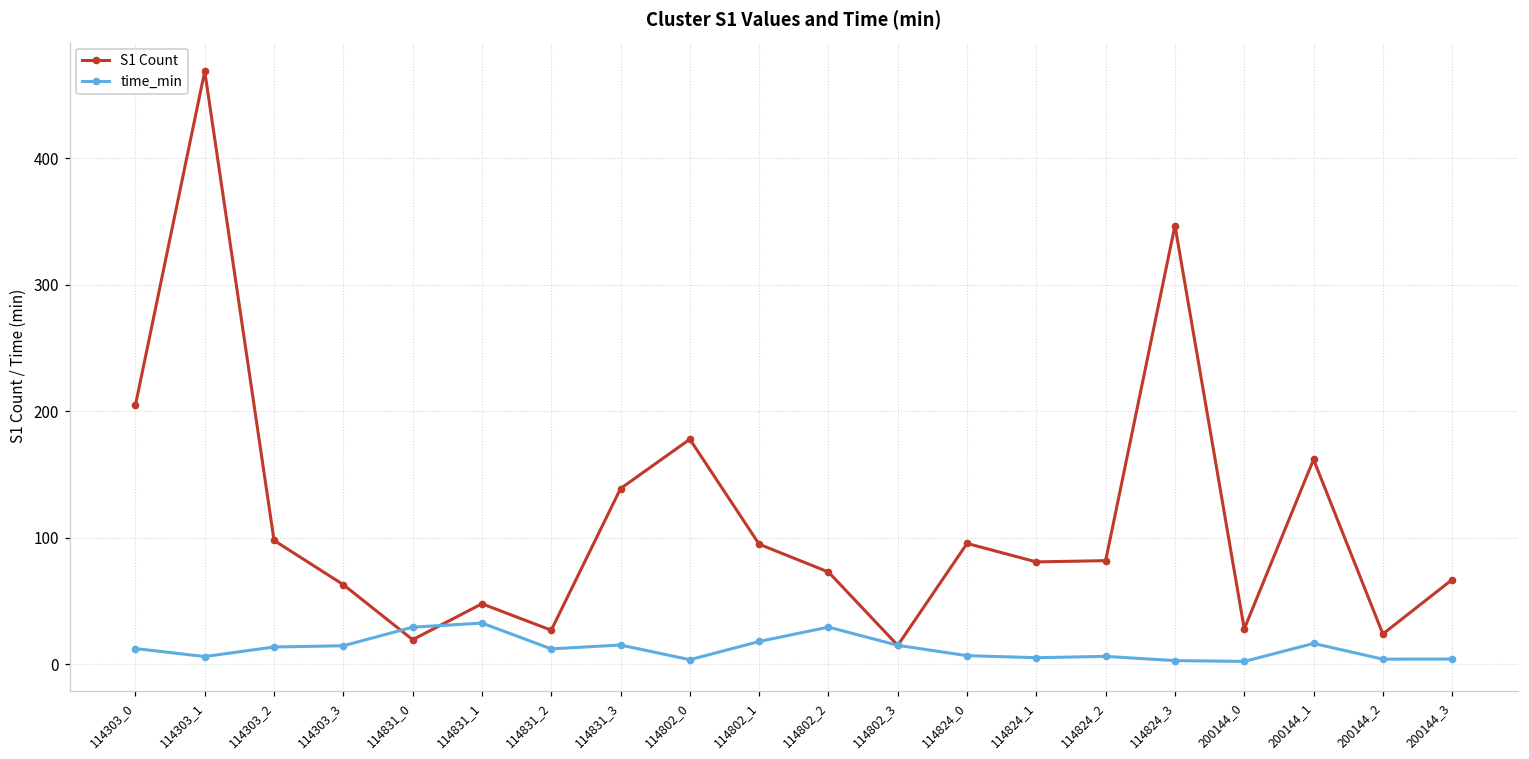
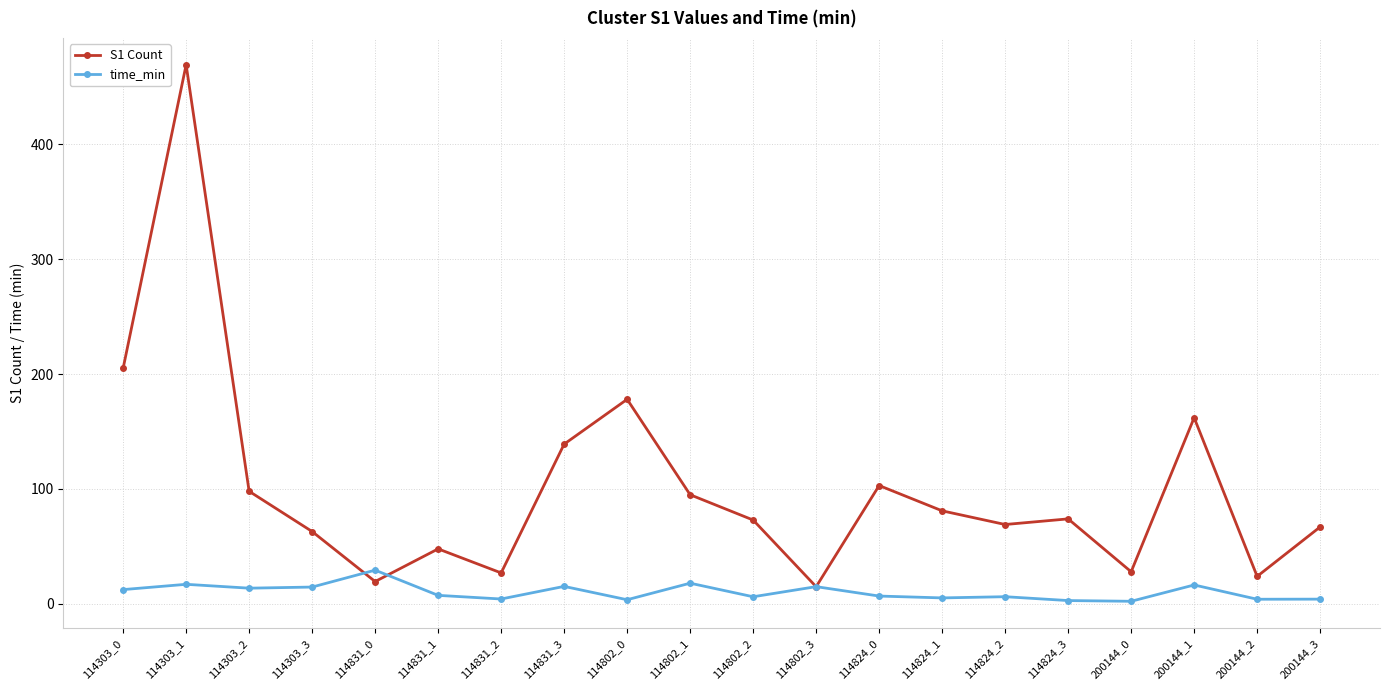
  {
    "S1 Count": {
      "114303_0": 205,
      "114303_1": 469,
      "114303_2": 98,
      "114303_3": 63,
      "114831_0": 20,
      "114831_1": 48,
      "114831_2": 27,
      "114831_3": 139,
      "114802_0": 178,
      "114802_1": 95,
      "114802_2": 73,
-     "114824_0": 96,
+     "114824_0": 103,
      "114824_1": 81,
-     "114824_2": 82,
-     "114824_3": 347,
+     "114824_2": 69,
+     "114824_3": 74,
      "200144_0": 28,
      "200144_1": 162,
      "200144_2": 24,
      "200144_3": 67
    },
    "time_min": {
      "114303_0": 12,
-     "114303_1": 6,
+     "114303_1": 17,
      "114303_2": 14,
      "114303_3": 15,
      "114831_0": 29,
-     "114831_1": 33,
-     "114831_2": 12,
+     "114831_1": 7,
+     "114831_2": 4,
      "114831_3": 15,
      "114802_0": 4,
      "114802_1": 18,
-     "114802_2": 29,
+     "114802_2": 6,
      "114824_0": 7,
      "114824_1": 5,
      "114824_2": 6,
      "114824_3": 3,
      "200144_0": 2,
      "200144_1": 17,
      "200144_2": 4,
      "200144_3": 4
    }
  }
